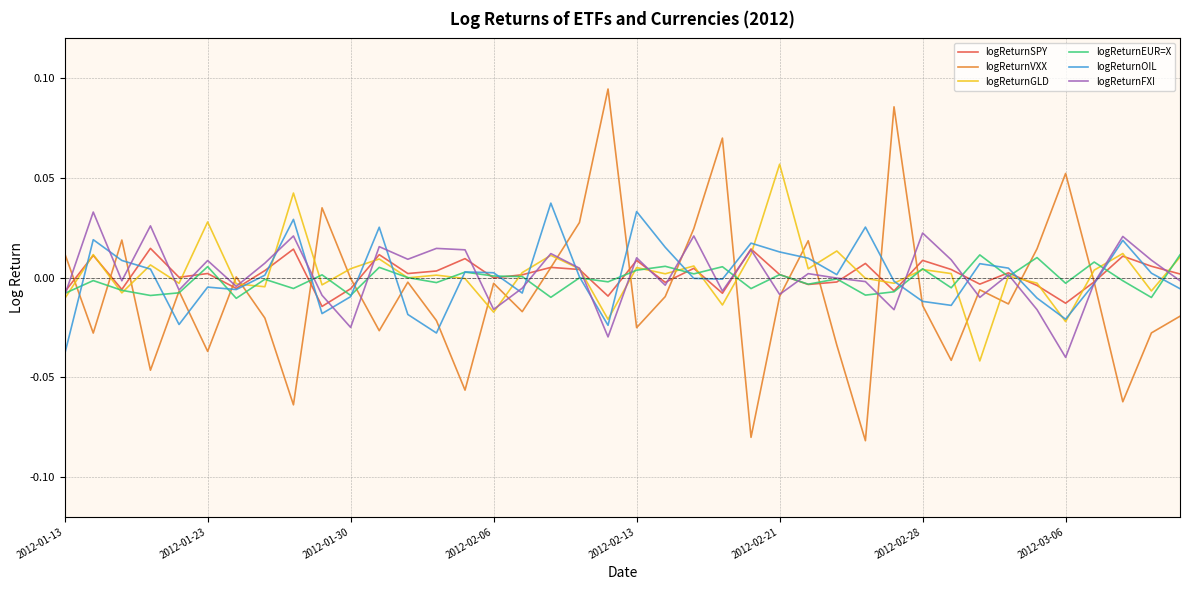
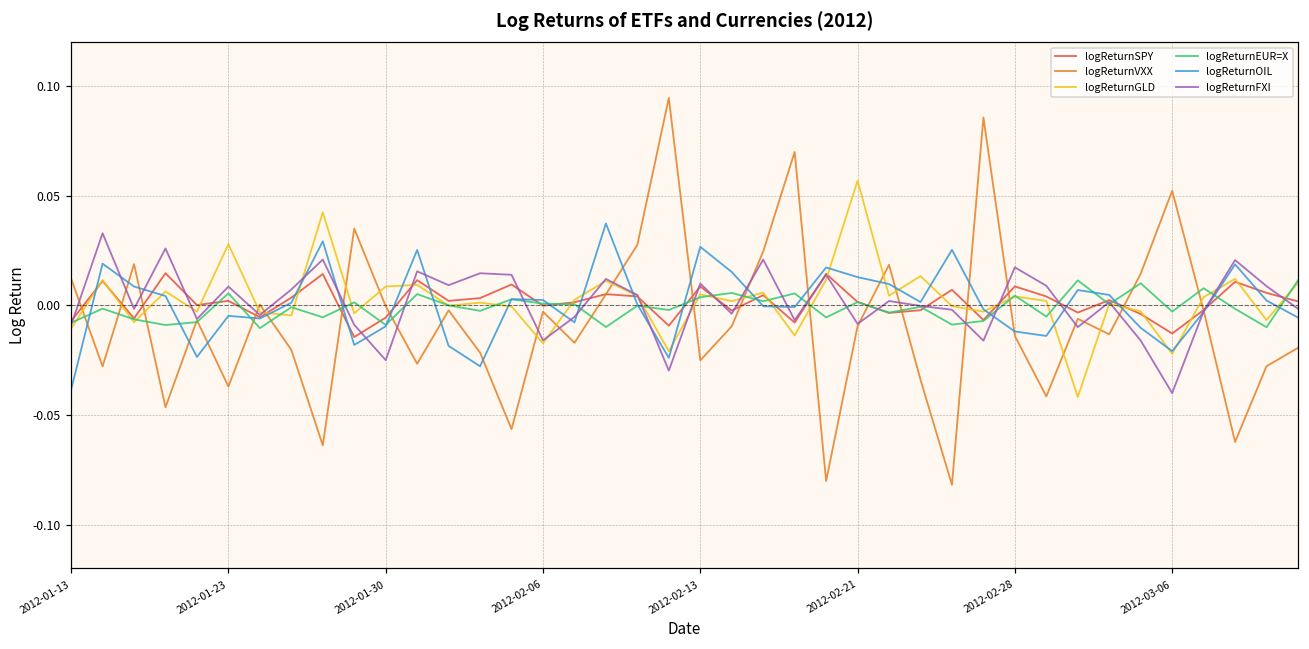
  {
    "logReturnGLD": {
      "2012-01-13": -0.011,
      "2012-01-23": 0.028,
-     "2012-01-30": 0.004,
+     "2012-01-30": 0.009,
      "2012-02-06": -0.017,
      "2012-02-13": 0.005,
      "2012-02-21": 0.057
    },
    "logReturnEUR=X": {
      "2012-01-23": 0.006,
      "2012-02-13": 0.004,
      "2012-03-06": -0.003
    },
    "logReturnOIL": {
      "2012-01-13": -0.038,
      "2012-01-23": -0.005,
      "2012-02-06": 0.002,
-     "2012-02-13": 0.033,
+     "2012-02-13": 0.027,
      "2012-02-21": 0.013,
      "2012-02-28": -0.012
    },
    "logReturnFXI": {
      "2012-01-23": 0.009,
      "2012-01-30": -0.025,
      "2012-02-06": -0.016,
      "2012-02-13": 0.010,
-     "2012-02-28": 0.022,
+     "2012-02-28": 0.017,
      "2012-03-06": -0.040
    }
  }
